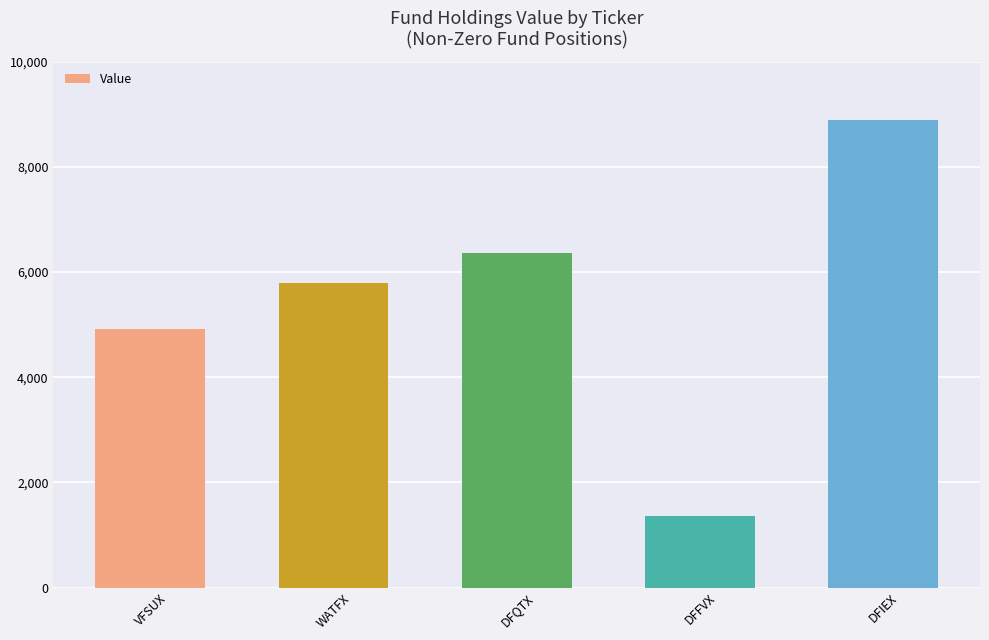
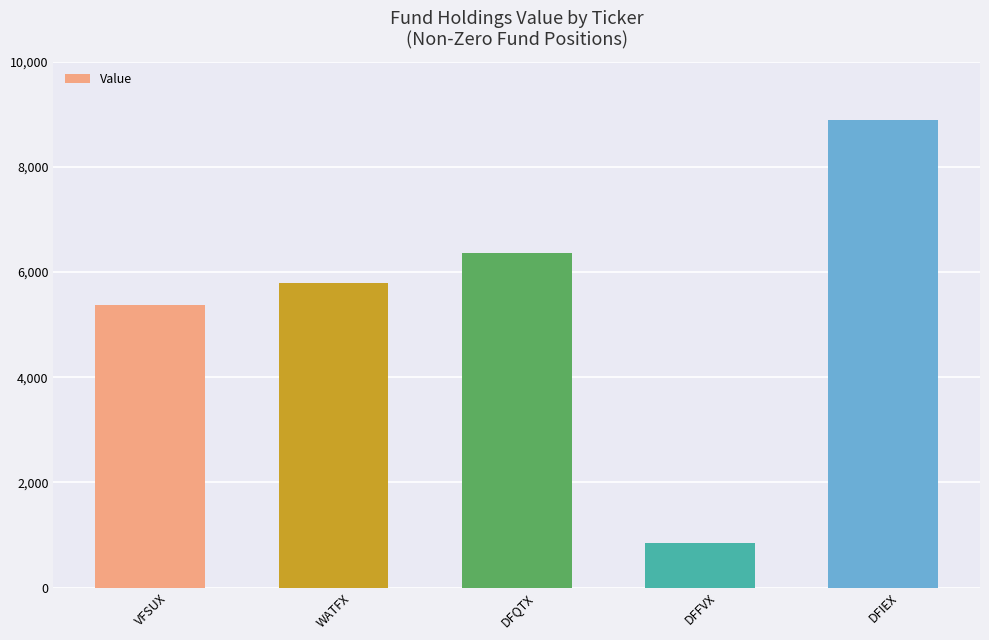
  {
-   "VFSUX": "4,900",
+   "VFSUX": "5,400",
    "WATFX": "5,800",
    "DFQTX": "6,400",
-   "DFFVX": "1,400",
+   "DFFVX": "800",
    "DFIEX": "8,900"
  }
